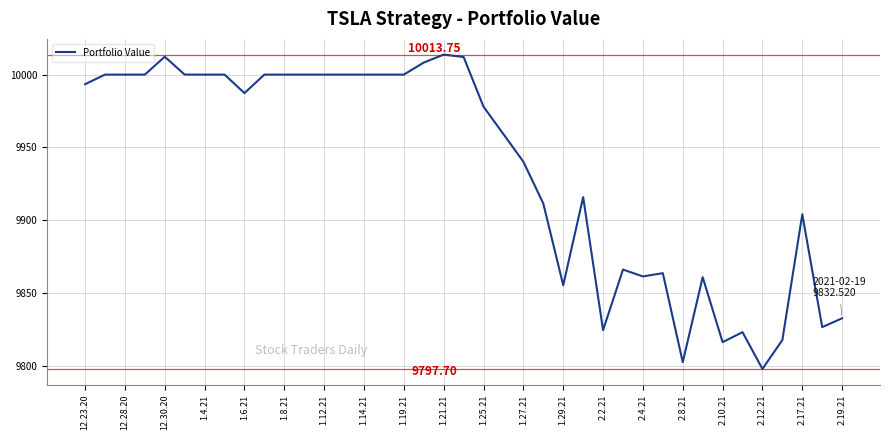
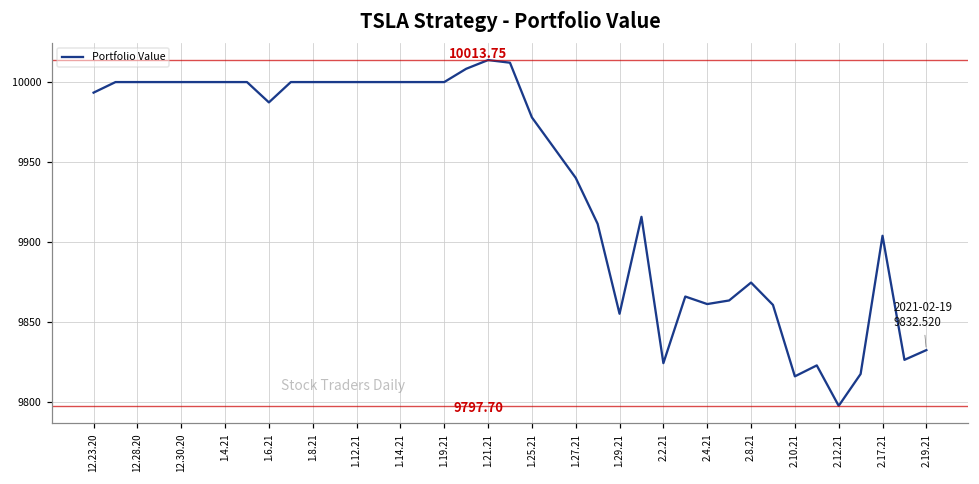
  {
    "12.23.20": 9993,
    "12.28.20": 10000,
-   "12.30.20": 10012,
+   "12.30.20": 10000,
    "1.4.21": 10000,
    "1.6.21": 9987,
    "1.8.21": 10000,
    "1.12.21": 10000,
    "1.14.21": 10000,
    "1.19.21": 10000,
    "1.25.21": 9978,
    "1.27.21": 9940,
    "1.29.21": 9855,
    "2.2.21": 9824,
    "2.4.21": 9861,
-   "2.8.21": 9802,
+   "2.8.21": 9875,
    "2.10.21": 9816,
    "2.12.21": 9798,
    "2.17.21": 9904
  }
